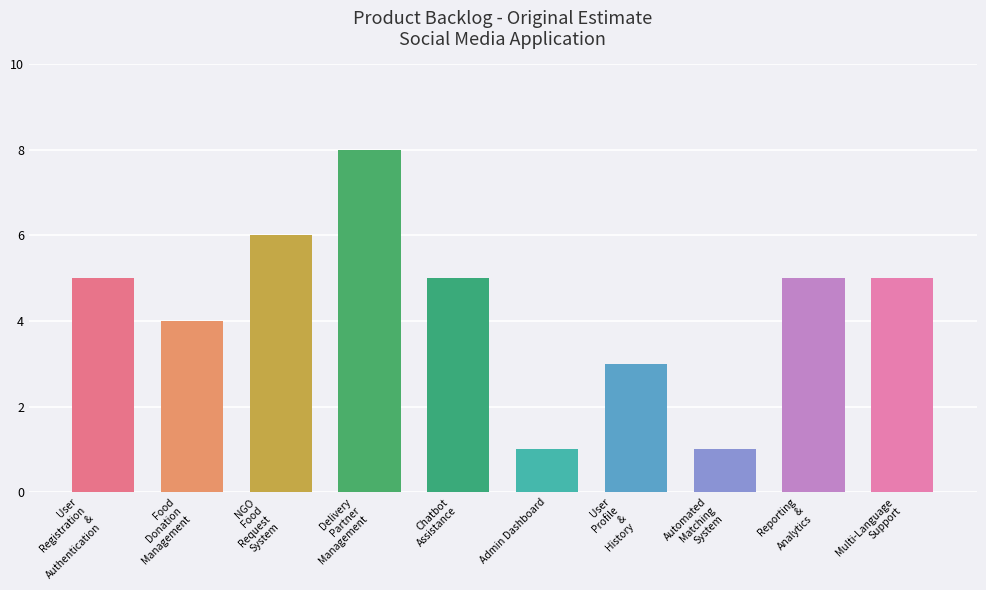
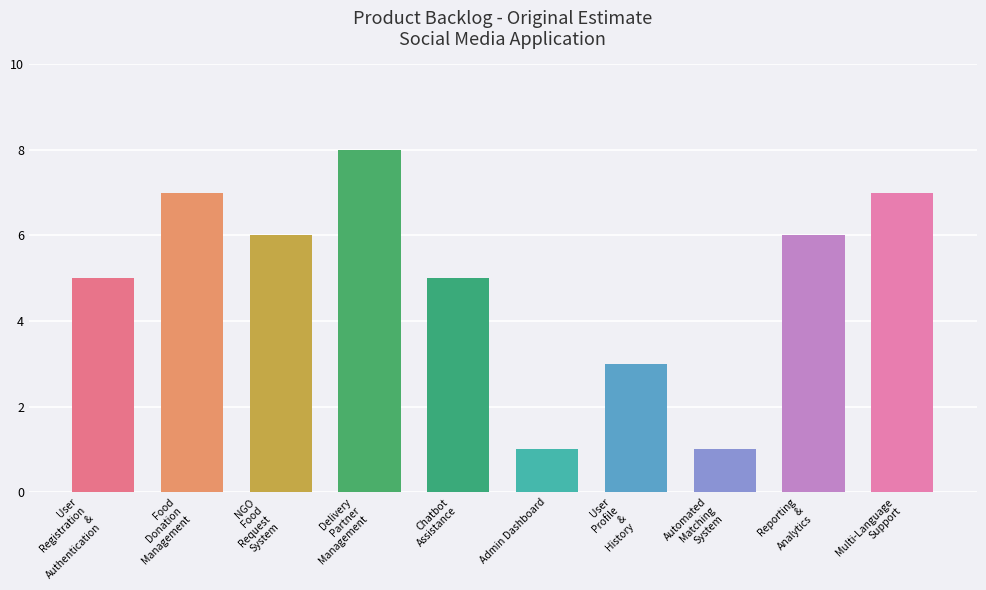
  {
    "User Registration & Authentication": 5,
-   "Food Donation Management": 4,
+   "Food Donation Management": 7,
    "NGO Food Request System": 6,
    "Delivery Partner Management": 8,
    "Chatbot Assistance": 5,
    "Admin Dashboard": 1,
    "User Profile & History": 3,
    "Automated Matching System": 1,
-   "Reporting & Analytics": 5,
-   "Multi-Language Support": 5
+   "Reporting & Analytics": 6,
+   "Multi-Language Support": 7
  }
